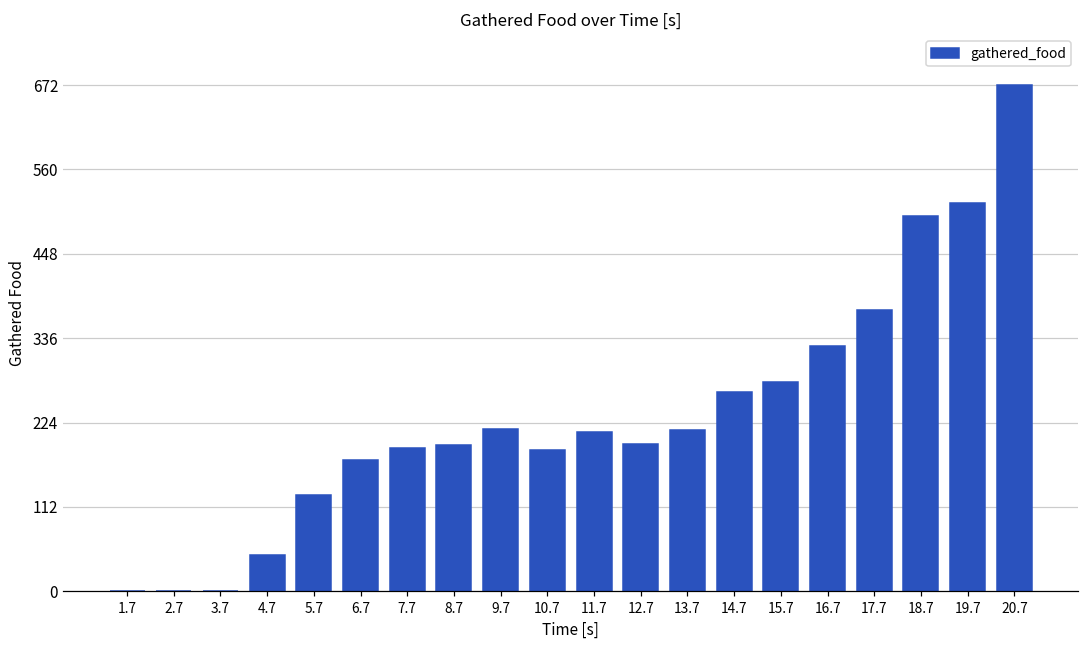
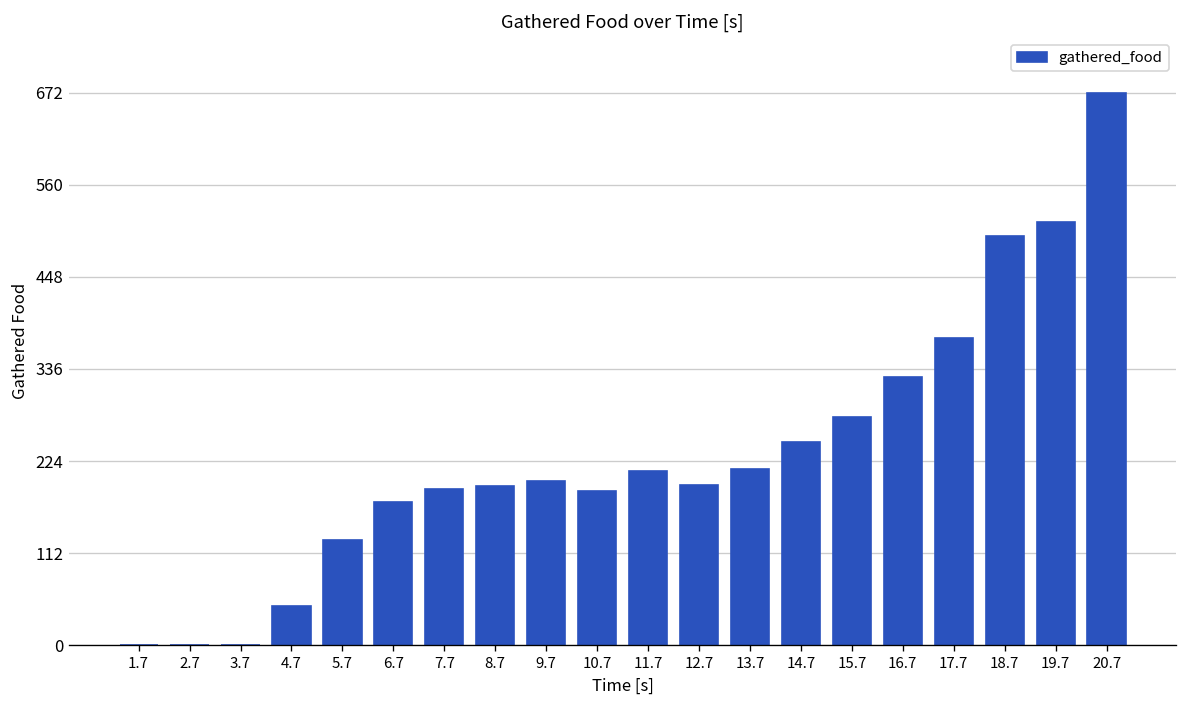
  {
    "1.7": 0,
    "2.7": 0,
    "3.7": 0,
    "4.7": 50,
    "5.7": 130,
    "6.7": 170,
    "7.7": 190,
    "8.7": 190,
-   "9.7": 220,
+   "9.7": 200,
    "10.7": 190,
    "11.7": 210,
    "12.7": 200,
    "13.7": 210,
-   "14.7": 260,
+   "14.7": 250,
    "15.7": 280,
    "16.7": 330,
    "17.7": 370,
    "18.7": 500,
    "19.7": 520,
    "20.7": 670
  }
